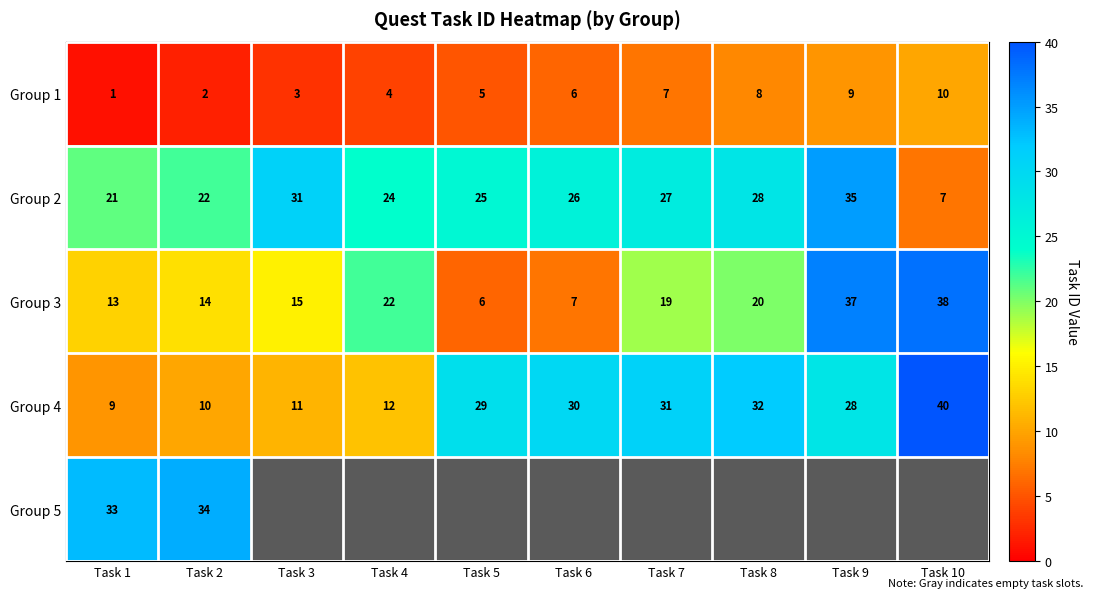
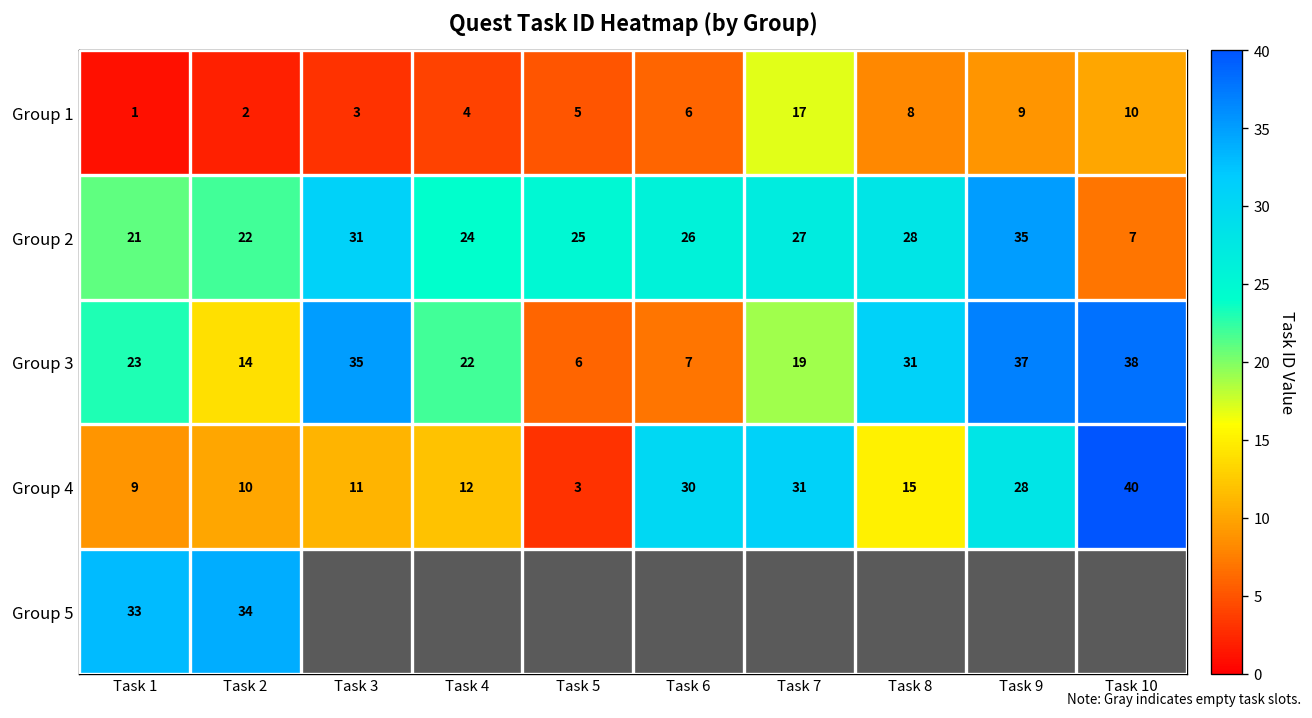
  {
    "Group 1": {
      "Task 1": 1,
      "Task 2": 2,
      "Task 3": 3,
      "Task 4": 4,
      "Task 5": 5,
      "Task 6": 6,
-     "Task 7": 7,
+     "Task 7": 17,
      "Task 8": 8,
      "Task 9": 9,
      "Task 10": 10
    },
    "Group 2": {
      "Task 1": 21,
      "Task 2": 22,
      "Task 3": 31,
      "Task 4": 24,
      "Task 5": 25,
      "Task 6": 26,
      "Task 7": 27,
      "Task 8": 28,
      "Task 9": 35,
      "Task 10": 7
    },
    "Group 3": {
-     "Task 1": 13,
+     "Task 1": 23,
      "Task 2": 14,
-     "Task 3": 15,
+     "Task 3": 35,
      "Task 4": 22,
      "Task 5": 6,
      "Task 6": 7,
      "Task 7": 19,
-     "Task 8": 20,
+     "Task 8": 31,
      "Task 9": 37,
      "Task 10": 38
    },
    "Group 4": {
      "Task 1": 9,
      "Task 2": 10,
      "Task 3": 11,
      "Task 4": 12,
-     "Task 5": 29,
+     "Task 5": 3,
      "Task 6": 30,
      "Task 7": 31,
-     "Task 8": 32,
+     "Task 8": 15,
      "Task 9": 28,
      "Task 10": 40
    },
    "Group 5": {
      "Task 1": 33,
      "Task 2": 34
    }
  }
